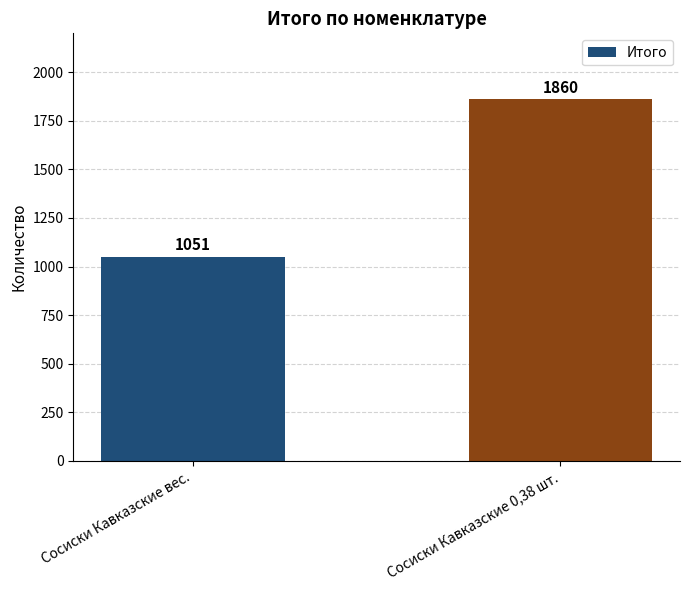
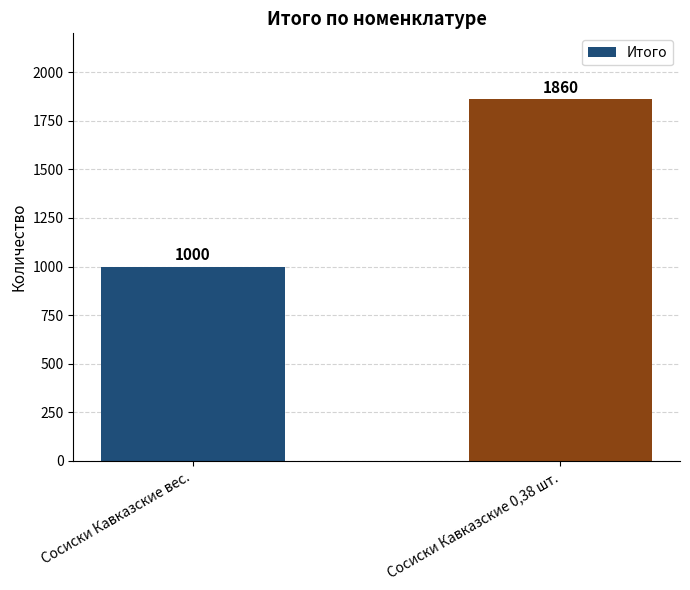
  {
-   "Сосиски Кавказские вес.": 1051,
+   "Сосиски Кавказские вес.": 1000,
    "Сосиски Кавказские 0,38 шт.": 1860
  }
